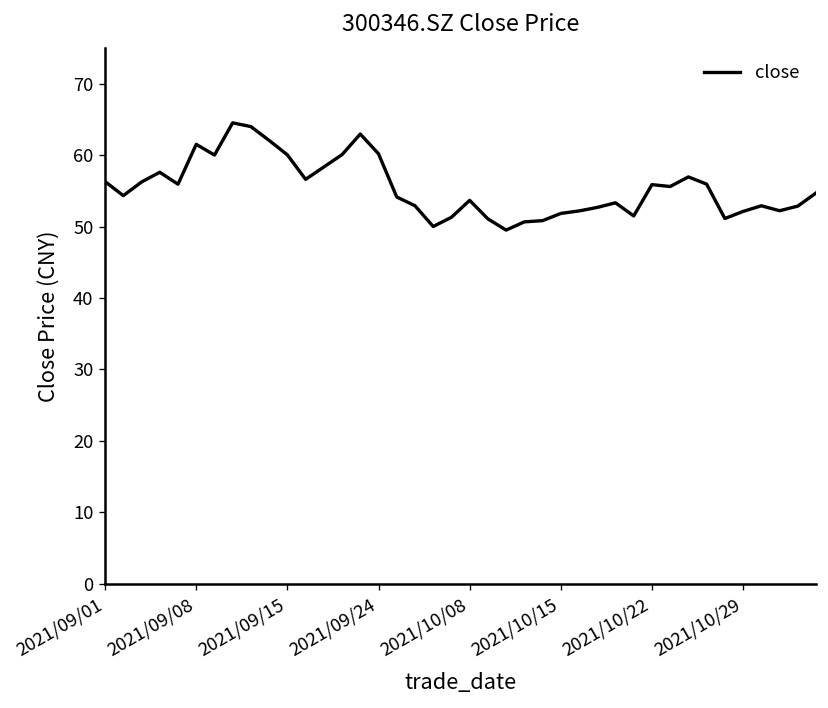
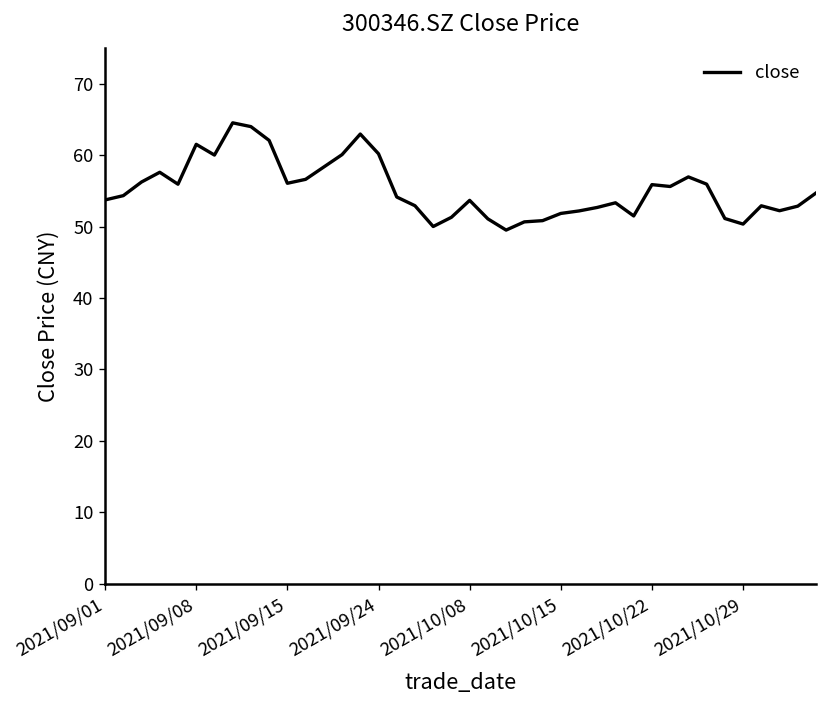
  {
-   "2021/09/01": 56,
+   "2021/09/01": 54,
    "2021/09/08": 62,
-   "2021/09/15": 60,
+   "2021/09/15": 56,
    "2021/09/24": 60,
    "2021/10/08": 54,
    "2021/10/15": 52,
    "2021/10/22": 56,
-   "2021/10/29": 52
+   "2021/10/29": 50
  }
